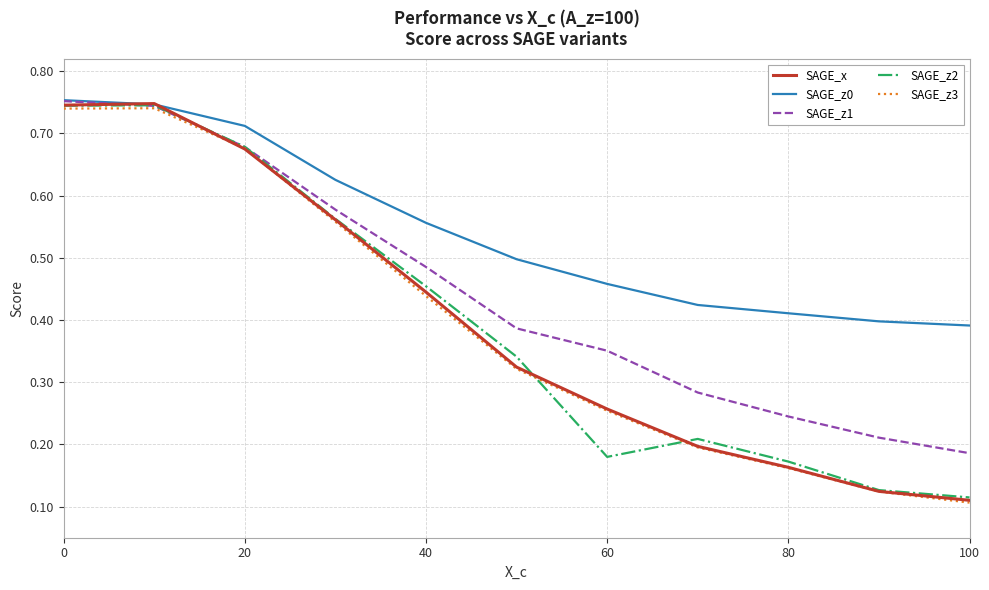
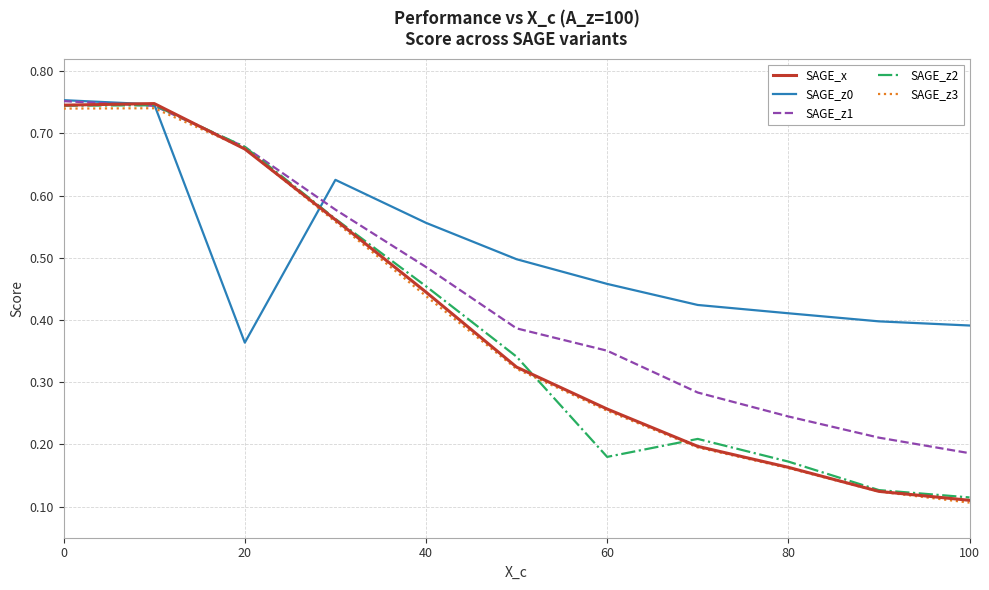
  {
    "SAGE_x": {
      "40": 0.44
    },
    "SAGE_z0": {
-     "20": 0.71,
+     "20": 0.36,
      "40": 0.56,
      "60": 0.46,
      "80": 0.41,
      "100": 0.39
    },
    "SAGE_z1": {
      "40": 0.49,
      "60": 0.35,
      "80": 0.24,
      "100": 0.19
    },
    "SAGE_z2": {
      "40": 0.45,
      "60": 0.18,
      "80": 0.17,
      "100": 0.11
    },
    "SAGE_z3": {
      "0": 0.74,
      "40": 0.44
    }
  }
